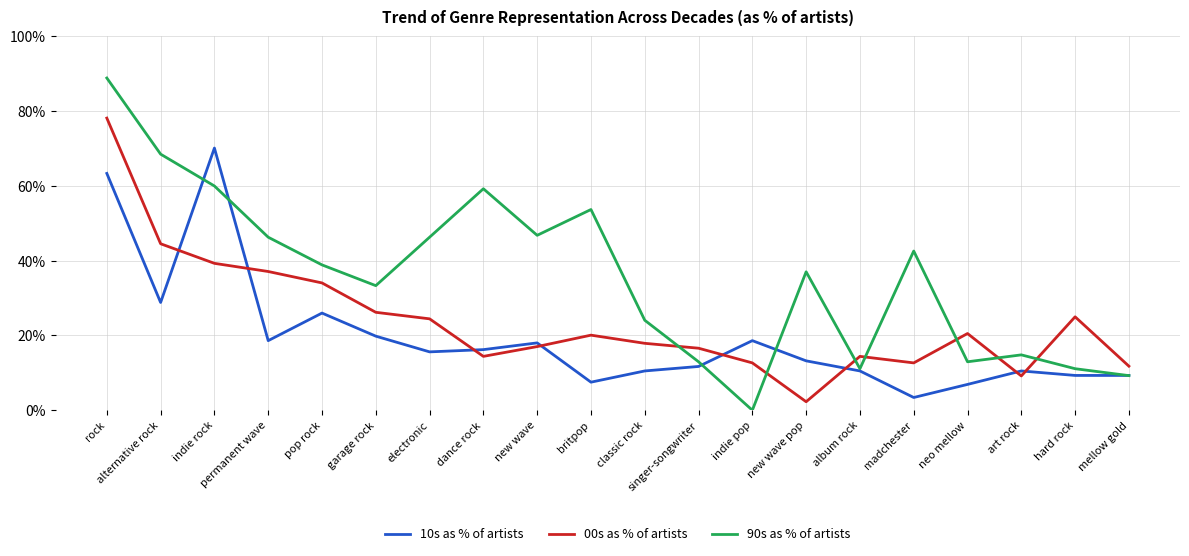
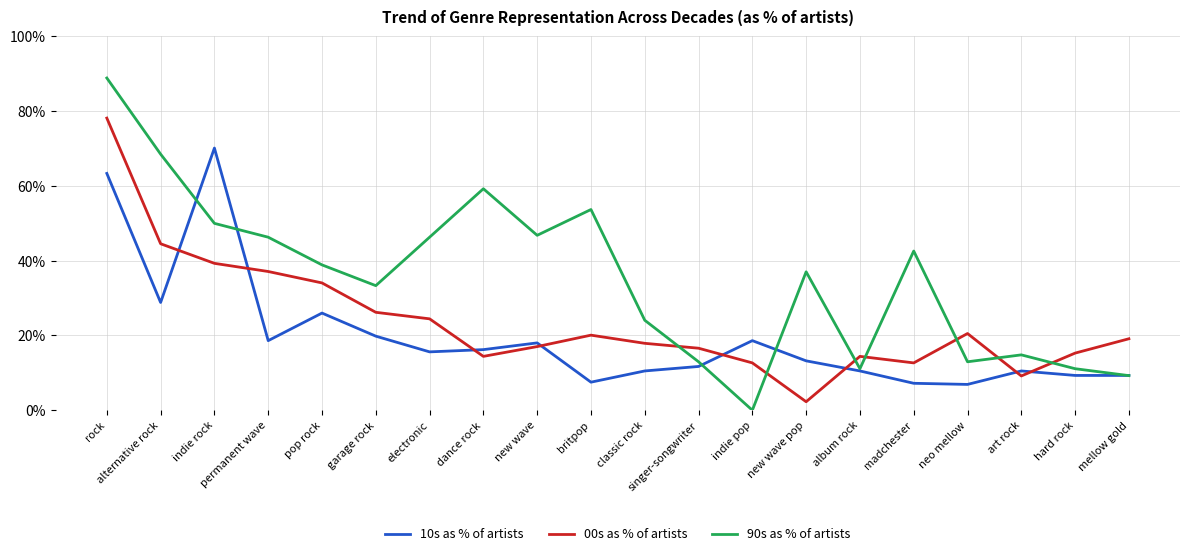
  {
    "10s as % of artists": {
      "rock": "63%",
      "alternative rock": "29%",
      "indie rock": "70%",
      "permanent wave": "19%",
      "pop rock": "26%",
      "garage rock": "20%",
      "electronic": "16%",
      "dance rock": "16%",
      "new wave": "18%",
      "britpop": "8%",
      "classic rock": "11%",
      "singer-songwriter": "12%",
      "indie pop": "19%",
      "new wave pop": "13%",
-     "madchester": "3%",
+     "madchester": "7%",
      "neo mellow": "7%",
      "art rock": "11%",
      "hard rock": "9%"
    },
    "00s as % of artists": {
      "rock": "78%",
      "alternative rock": "45%",
      "indie rock": "39%",
      "permanent wave": "37%",
      "pop rock": "34%",
      "garage rock": "26%",
      "electronic": "24%",
      "dance rock": "14%",
      "new wave": "17%",
      "britpop": "20%",
      "classic rock": "18%",
      "singer-songwriter": "17%",
      "indie pop": "13%",
      "new wave pop": "2%",
      "album rock": "14%",
      "madchester": "13%",
      "neo mellow": "21%",
      "art rock": "9%",
-     "hard rock": "25%",
-     "mellow gold": "12%"
+     "hard rock": "15%",
+     "mellow gold": "19%"
    },
    "90s as % of artists": {
      "rock": "89%",
      "alternative rock": "69%",
-     "indie rock": "60%",
+     "indie rock": "50%",
      "permanent wave": "46%",
      "pop rock": "39%",
      "garage rock": "33%",
      "electronic": "46%",
      "dance rock": "59%",
      "new wave": "47%",
      "britpop": "54%",
      "classic rock": "24%",
      "singer-songwriter": "13%",
      "indie pop": "0%",
      "new wave pop": "37%",
      "madchester": "43%",
      "neo mellow": "13%",
      "art rock": "15%",
      "hard rock": "11%"
    }
  }
